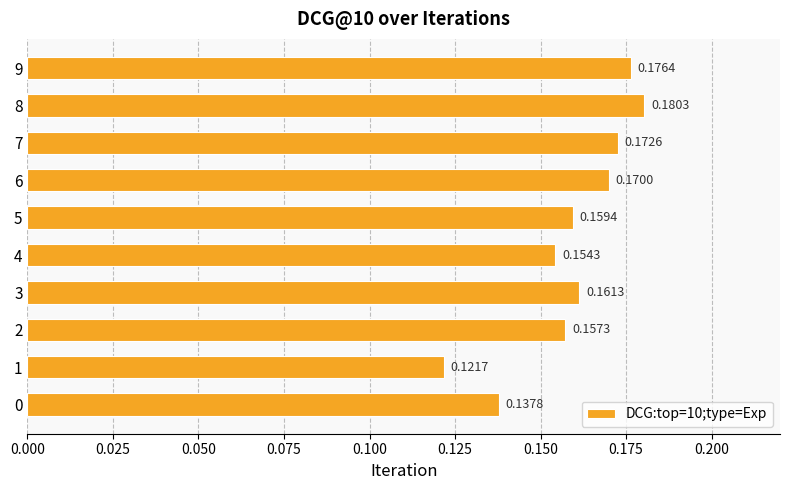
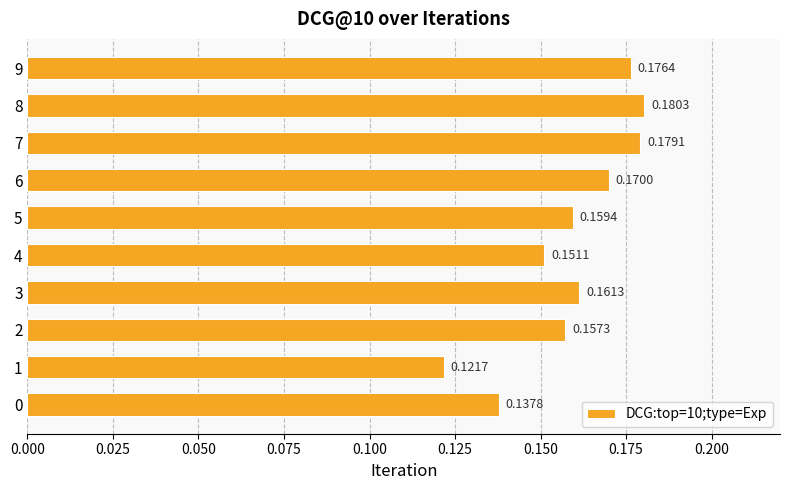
  {
    "9": 0.1764,
    "8": 0.1803,
-   "7": 0.1726,
+   "7": 0.1791,
    "6": 0.1700,
    "5": 0.1594,
-   "4": 0.1543,
+   "4": 0.1511,
    "3": 0.1613,
    "2": 0.1573,
    "1": 0.1217,
    "0": 0.1378
  }
